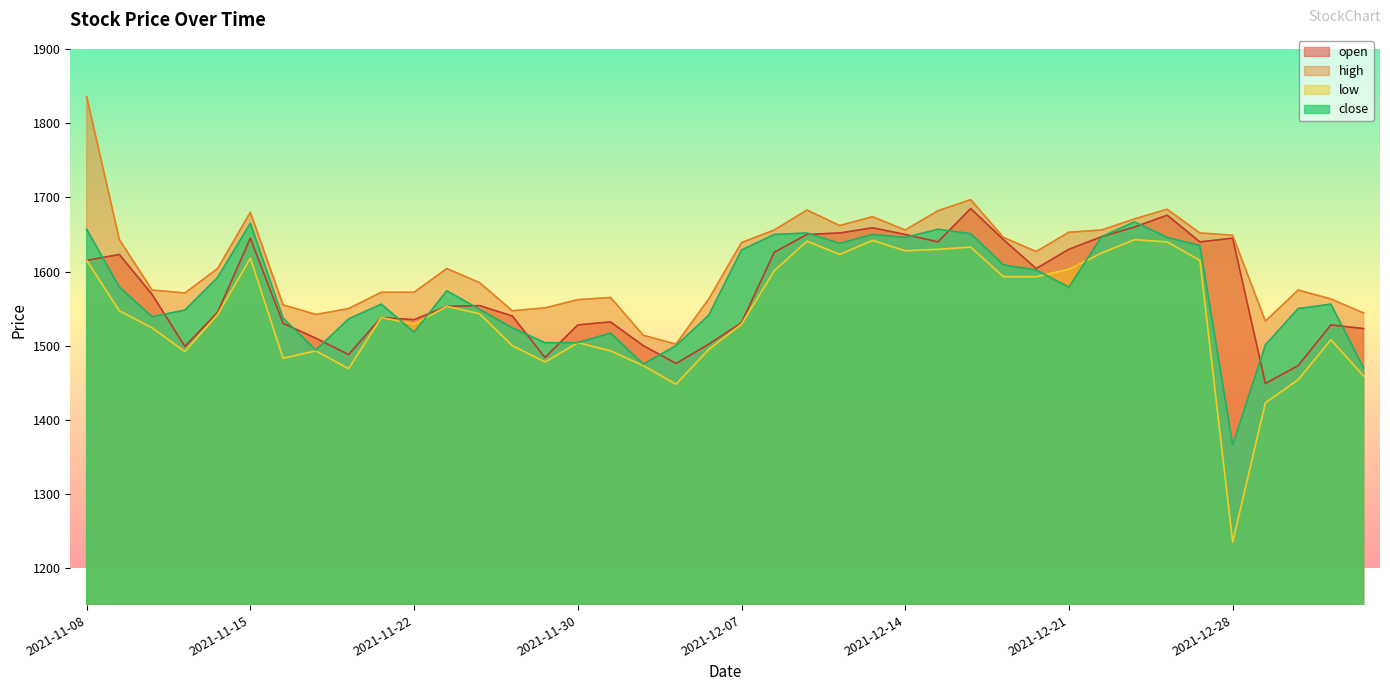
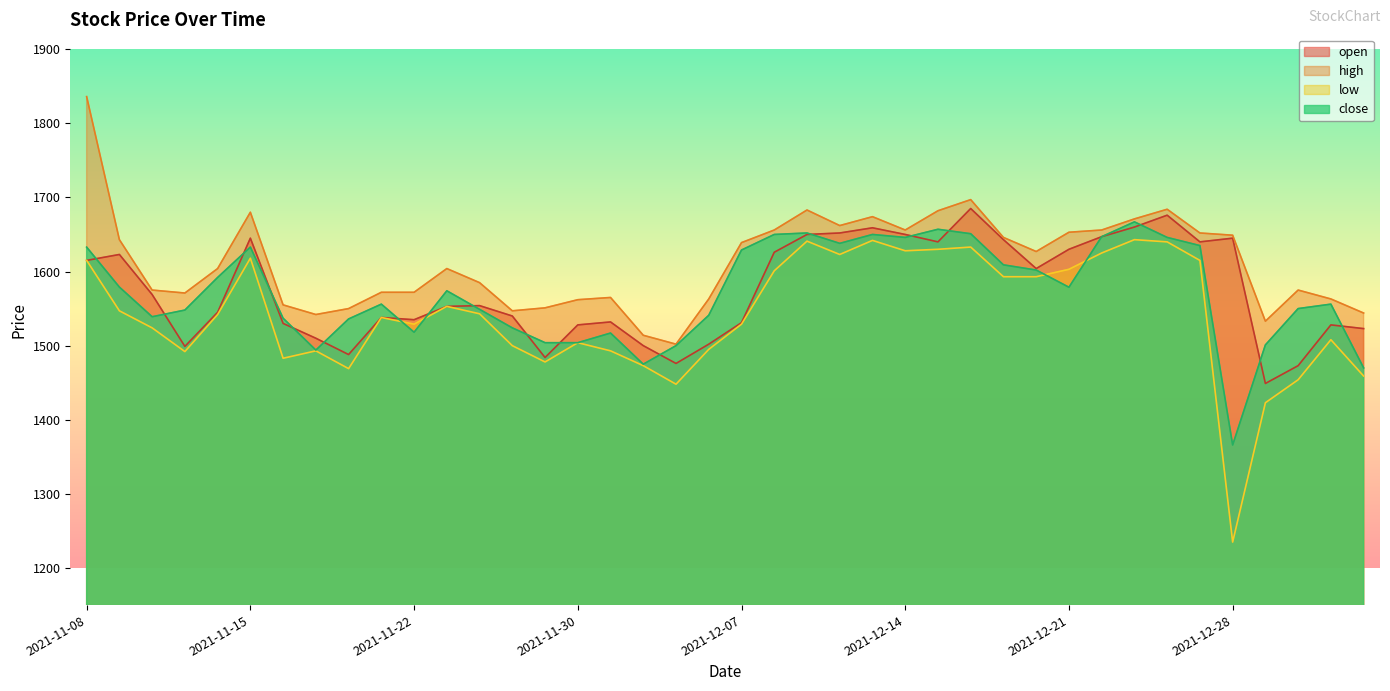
  {
    "close": {
-     "2021-11-08": 1660,
-     "2021-11-15": 1670,
+     "2021-11-08": 1630,
+     "2021-11-15": 1630,
      "2021-11-22": 1520,
      "2021-12-07": 1630,
      "2021-12-14": 1650,
      "2021-12-21": 1580,
      "2021-12-28": 1370
    }
  }
